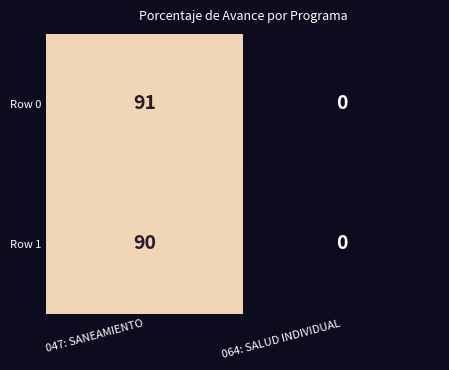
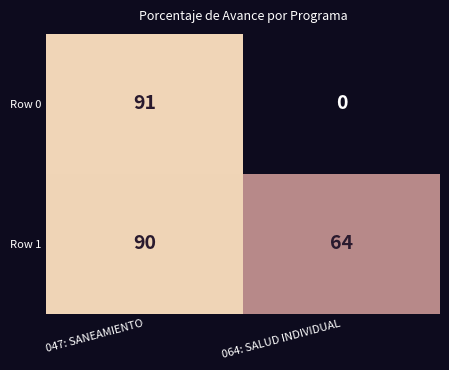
  {
    "Row 0": {
      "047: SANEAMIENTO": 91,
      "064: SALUD INDIVIDUAL": 0
    },
    "Row 1": {
      "047: SANEAMIENTO": 90,
-     "064: SALUD INDIVIDUAL": 0
+     "064: SALUD INDIVIDUAL": 64
    }
  }
